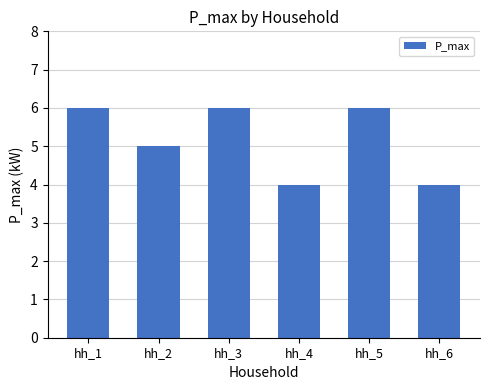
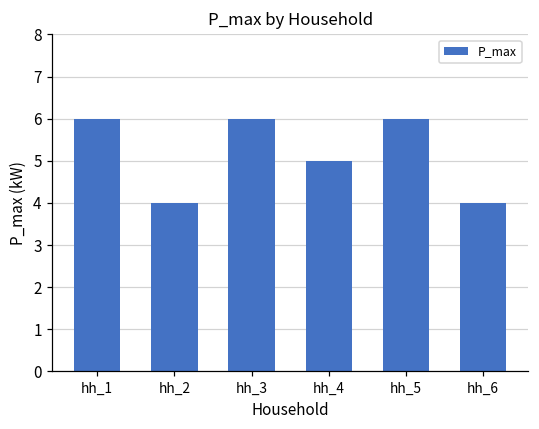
  {
    "hh_1": 6,
-   "hh_2": 5,
+   "hh_2": 4,
    "hh_3": 6,
-   "hh_4": 4,
+   "hh_4": 5,
    "hh_5": 6,
    "hh_6": 4
  }
